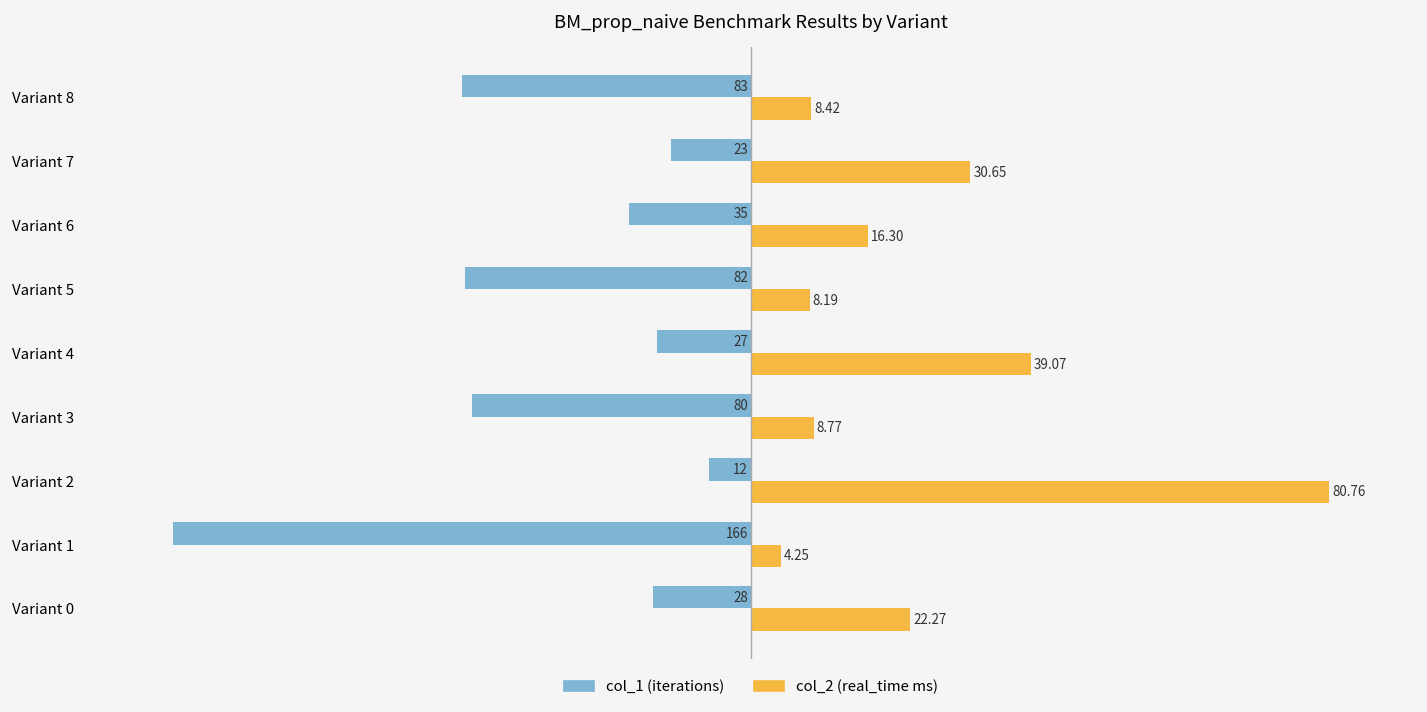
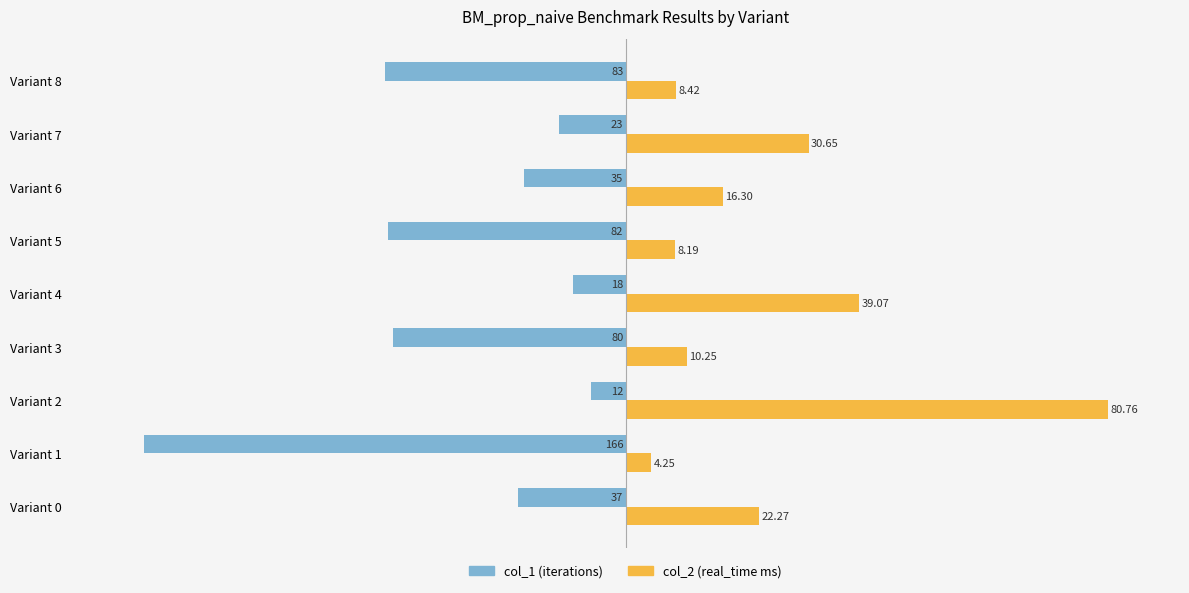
  {
    "col_1 (iterations)": {
-     "Variant 4": 27,
-     "Variant 0": 28
+     "Variant 4": 18,
+     "Variant 0": 37
    },
    "col_2 (real_time ms)": {
-     "Variant 3": 8.77
+     "Variant 3": 10.25
    }
  }
